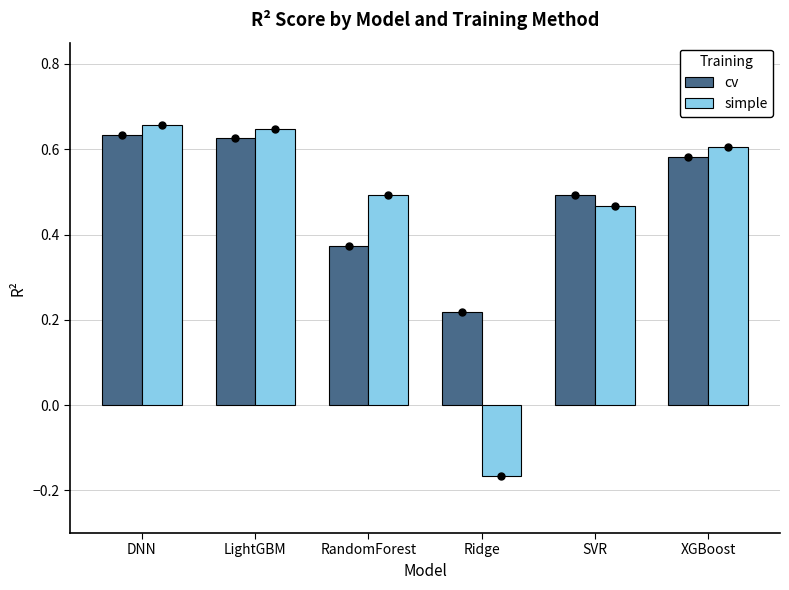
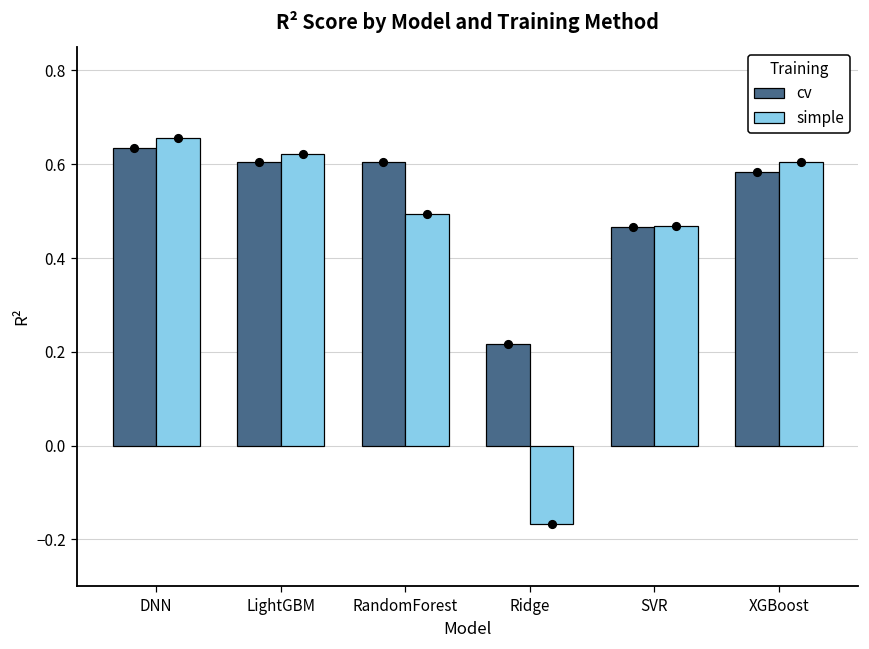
  {
    "cv": {
      "DNN": 0.63,
-     "LightGBM": 0.63,
-     "RandomForest": 0.37,
+     "LightGBM": 0.60,
+     "RandomForest": 0.61,
      "Ridge": 0.22,
-     "SVR": 0.49,
+     "SVR": 0.47,
      "XGBoost": 0.58
    },
    "simple": {
      "DNN": 0.66,
-     "LightGBM": 0.65,
+     "LightGBM": 0.62,
      "RandomForest": 0.49,
      "Ridge": -0.17,
      "SVR": 0.47,
      "XGBoost": 0.61
    }
  }
